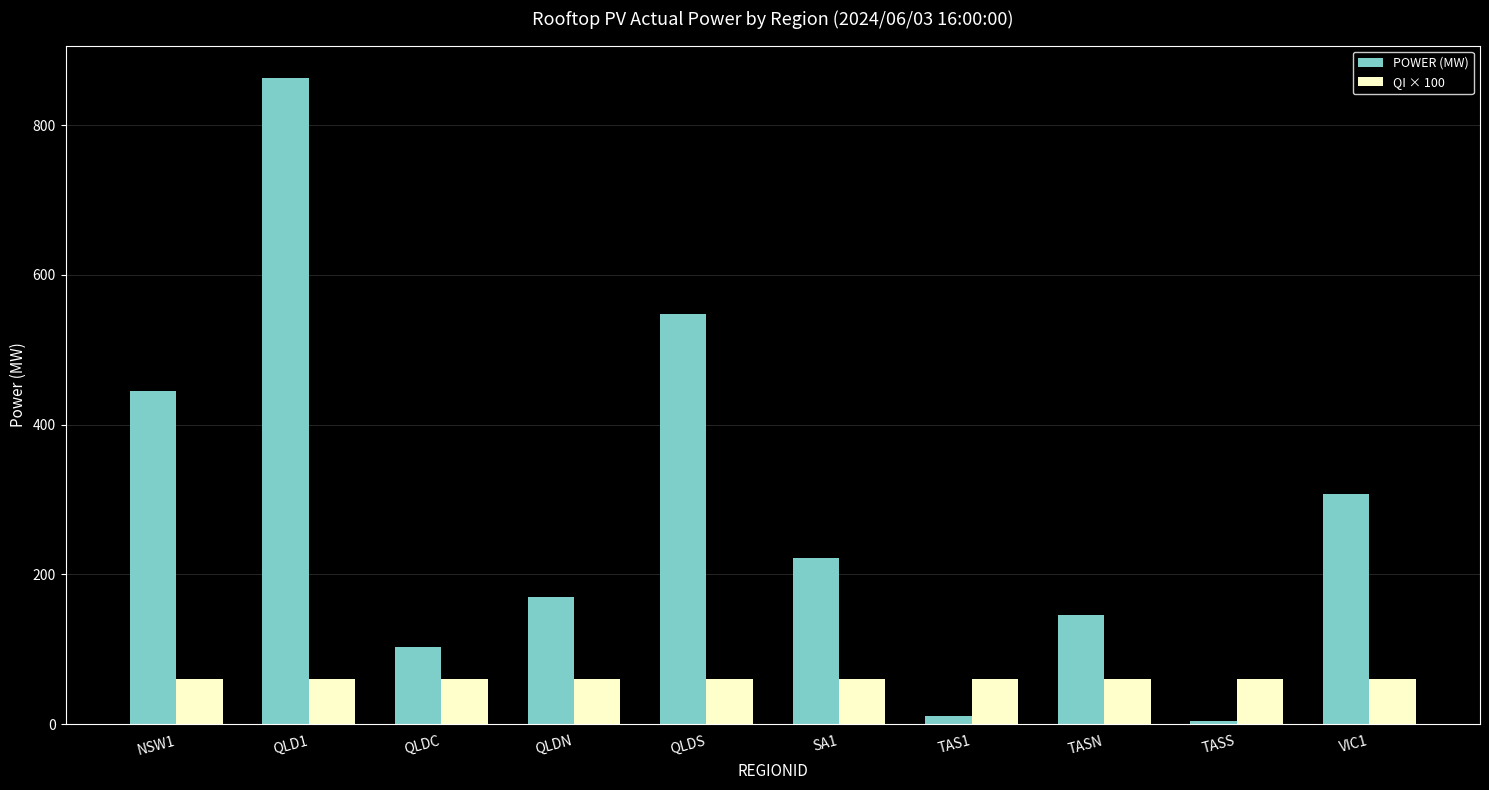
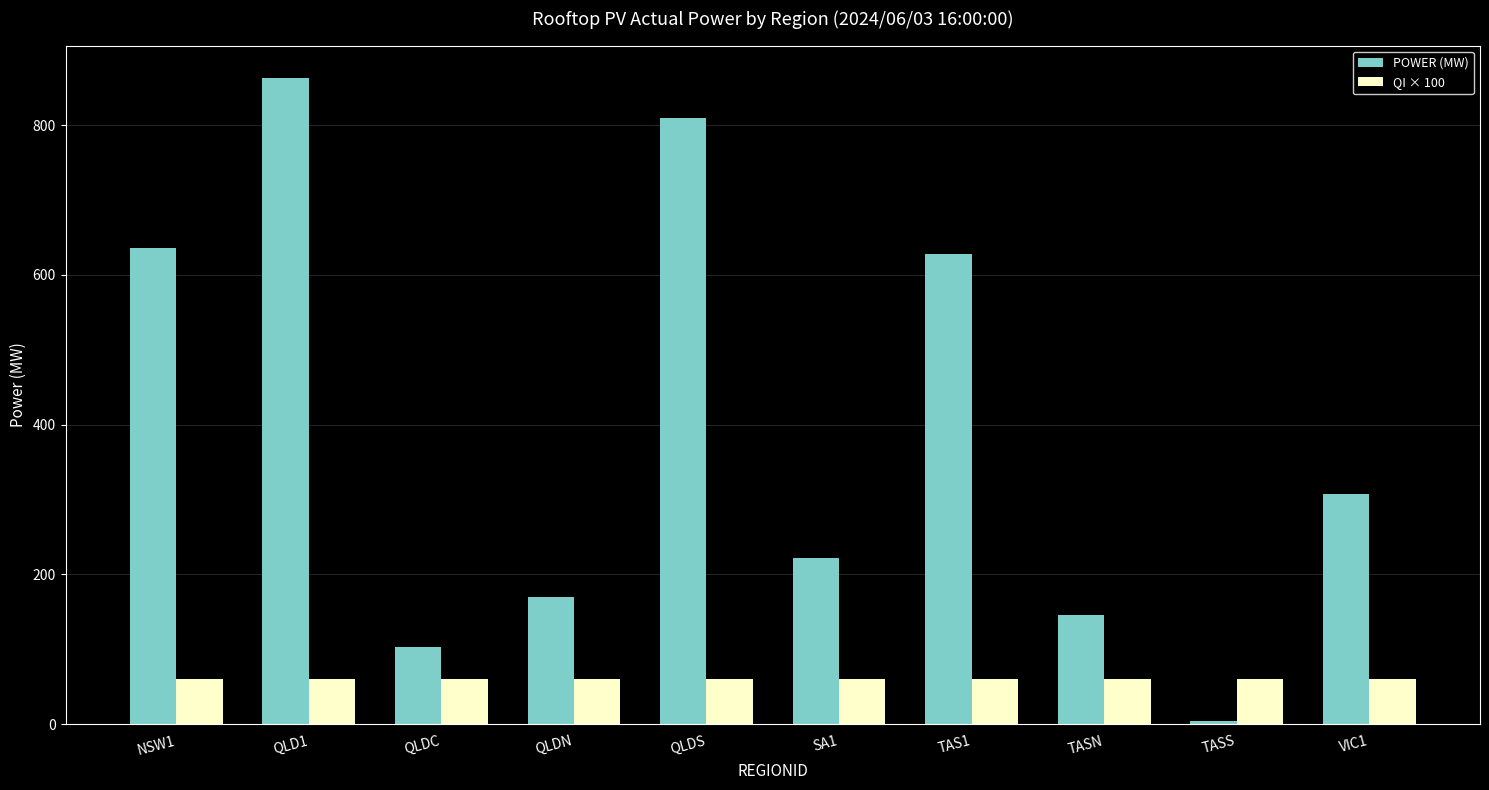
  {
    "POWER (MW)": {
-     "NSW1": 450,
+     "NSW1": 640,
      "QLD1": 860,
      "QLDC": 100,
      "QLDN": 170,
-     "QLDS": 550,
+     "QLDS": 810,
      "SA1": 220,
-     "TAS1": 10,
+     "TAS1": 630,
      "TASN": 150,
      "TASS": 0,
      "VIC1": 310
    },
    "QI × 100": {
      "NSW1": 60,
      "QLD1": 60,
      "QLDC": 60,
      "QLDN": 60,
      "QLDS": 60,
      "SA1": 60,
      "TAS1": 60,
      "TASN": 60,
      "TASS": 60,
      "VIC1": 60
    }
  }
